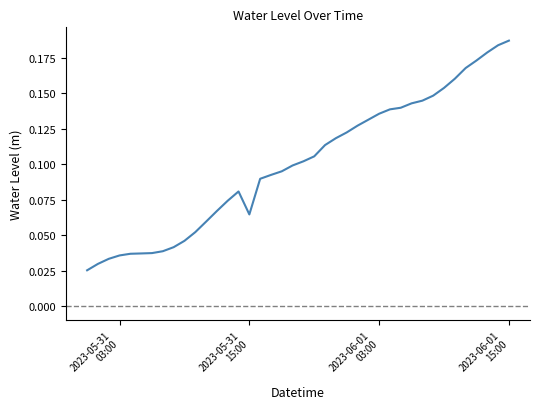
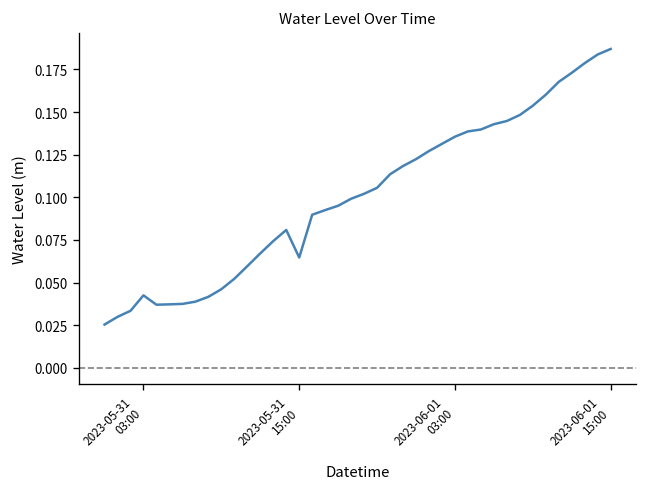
  {
-   "2023-05-31 03:00": 0.036,
+   "2023-05-31 03:00": 0.043,
    "2023-05-31 15:00": 0.065,
    "2023-06-01 03:00": 0.136,
    "2023-06-01 15:00": 0.187
  }
